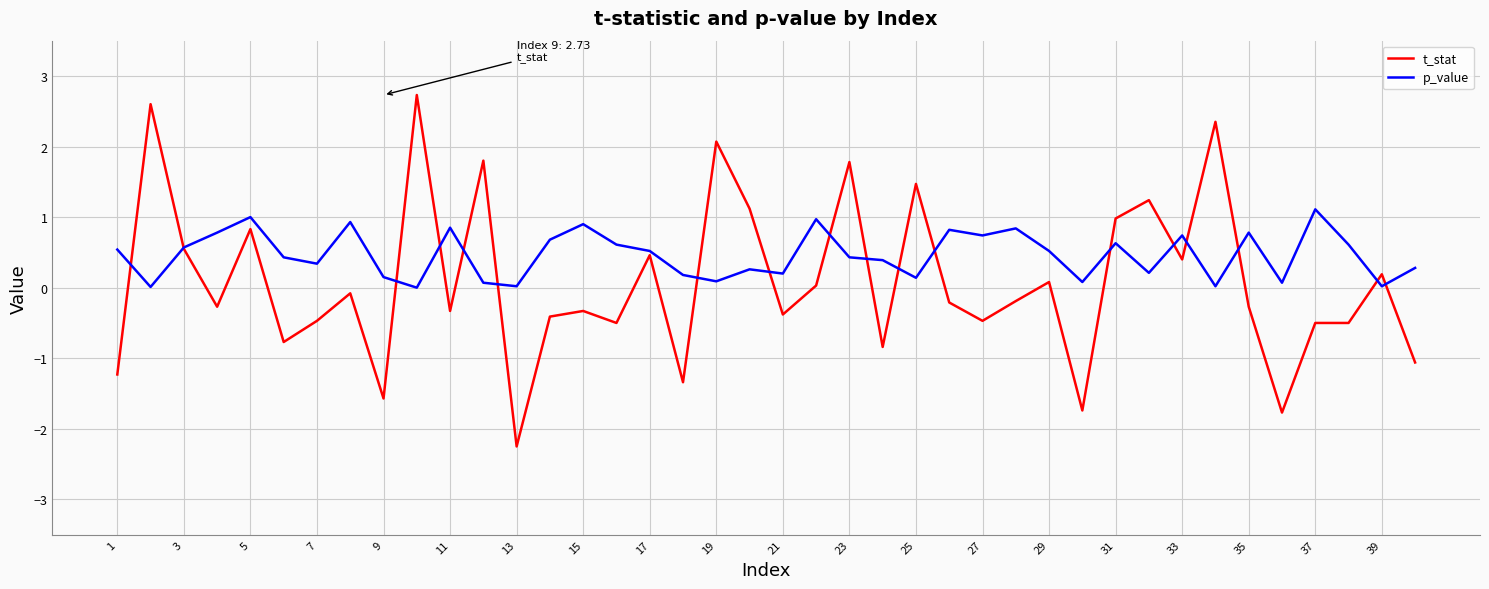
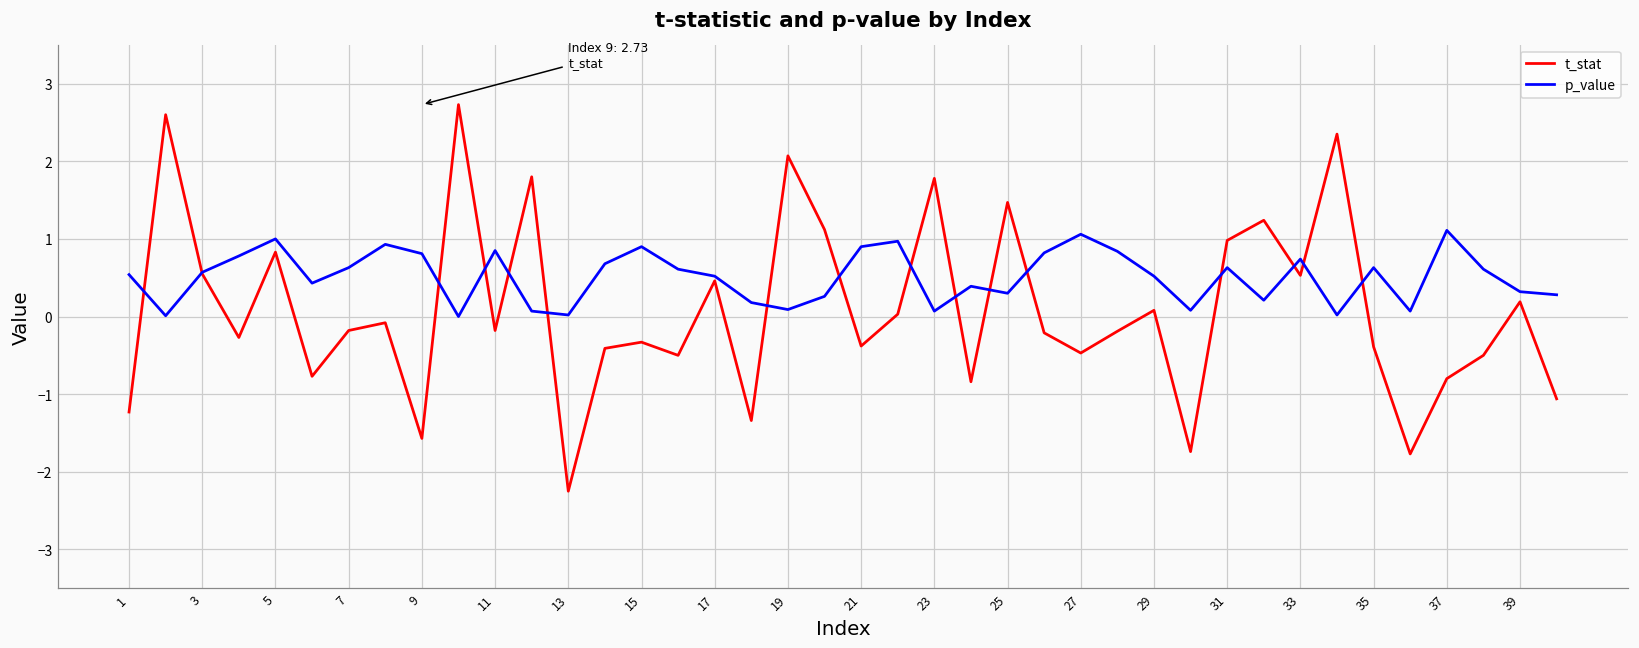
  {
    "t_stat": {
      "1": -1.2,
      "5": 0.8,
-     "7": -0.5,
+     "7": -0.2,
      "9": -1.6,
-     "11": -0.3,
+     "11": -0.2,
      "13": -2.3,
      "15": -0.3,
      "17": 0.5,
      "19": 2.1,
      "21": -0.4,
      "23": 1.8,
      "25": 1.5,
      "27": -0.5,
      "29": 0.1,
      "31": 1.0,
-     "33": 0.4,
-     "35": -0.3,
-     "37": -0.5,
+     "33": 0.5,
+     "35": -0.4,
+     "37": -0.8,
      "39": 0.2
    },
    "p_value": {
      "1": 0.5,
      "5": 1.0,
-     "7": 0.3,
-     "9": 0.2,
+     "7": 0.6,
+     "9": 0.8,
      "11": 0.9,
      "13": 0.0,
      "15": 0.9,
      "17": 0.5,
      "19": 0.1,
-     "21": 0.2,
-     "23": 0.4,
-     "25": 0.1,
-     "27": 0.7,
+     "21": 0.9,
+     "23": 0.1,
+     "25": 0.3,
+     "27": 1.1,
      "29": 0.5,
      "31": 0.6,
      "33": 0.7,
-     "35": 0.8,
+     "35": 0.6,
      "37": 1.1,
-     "39": 0.0
+     "39": 0.3
    }
  }
